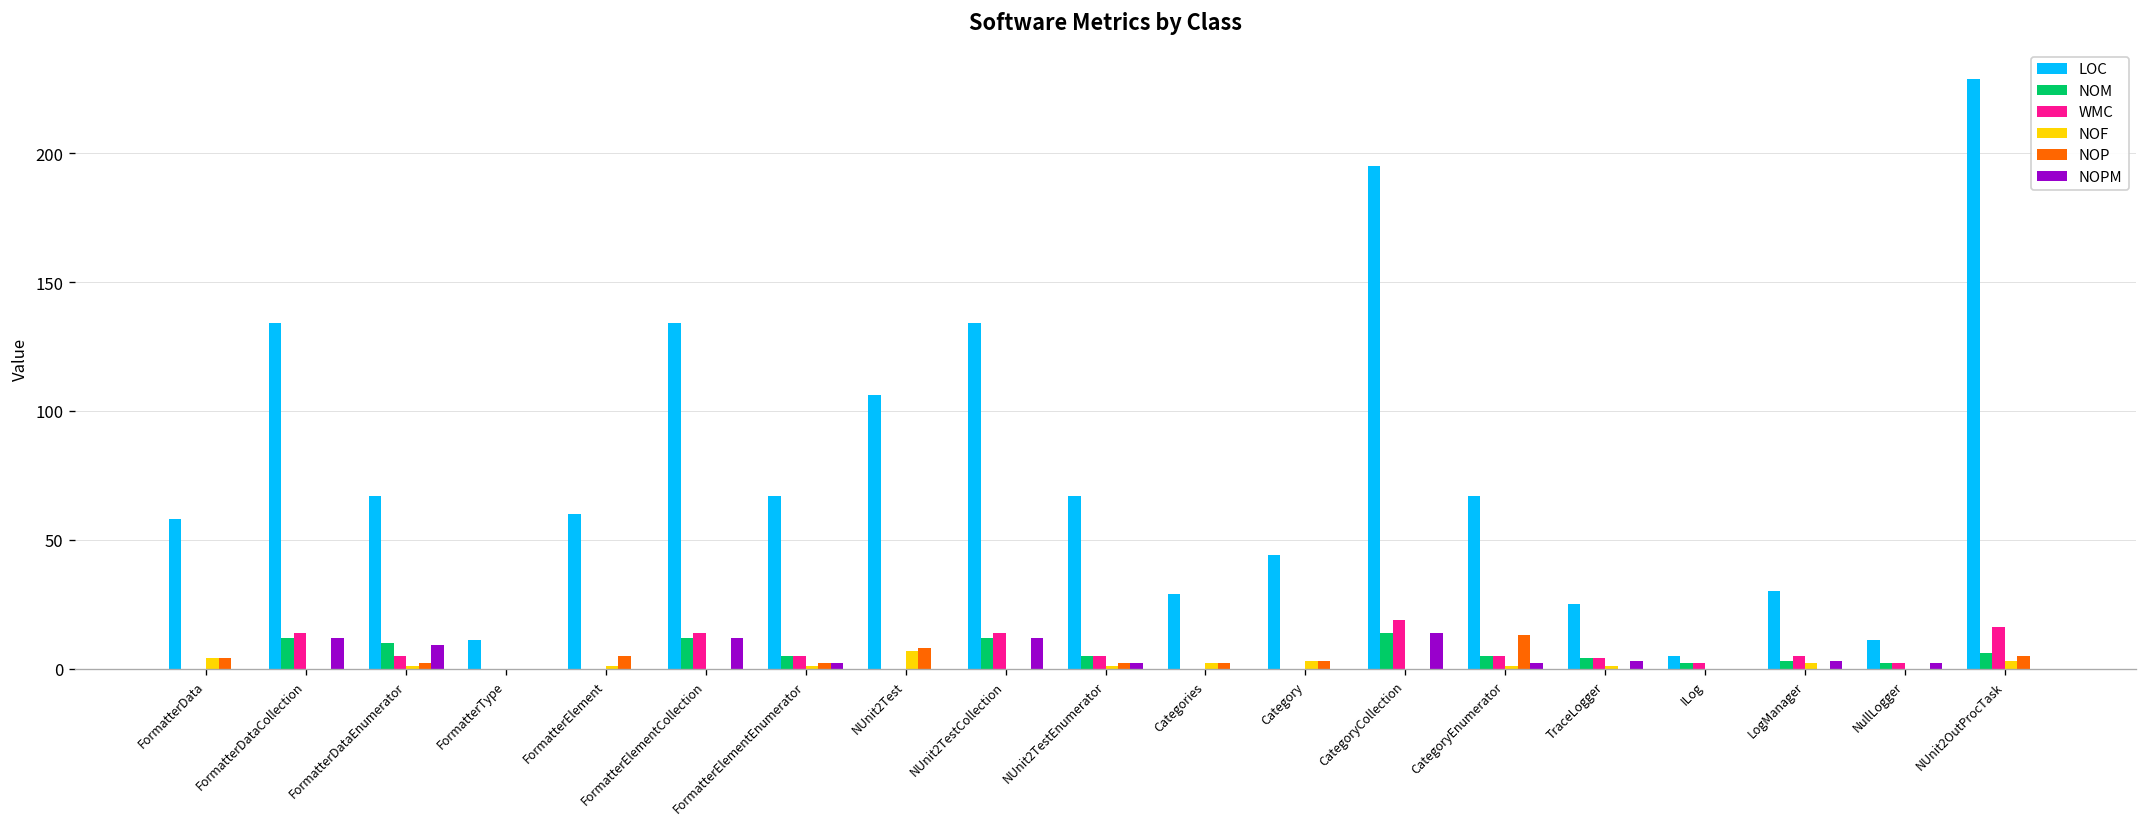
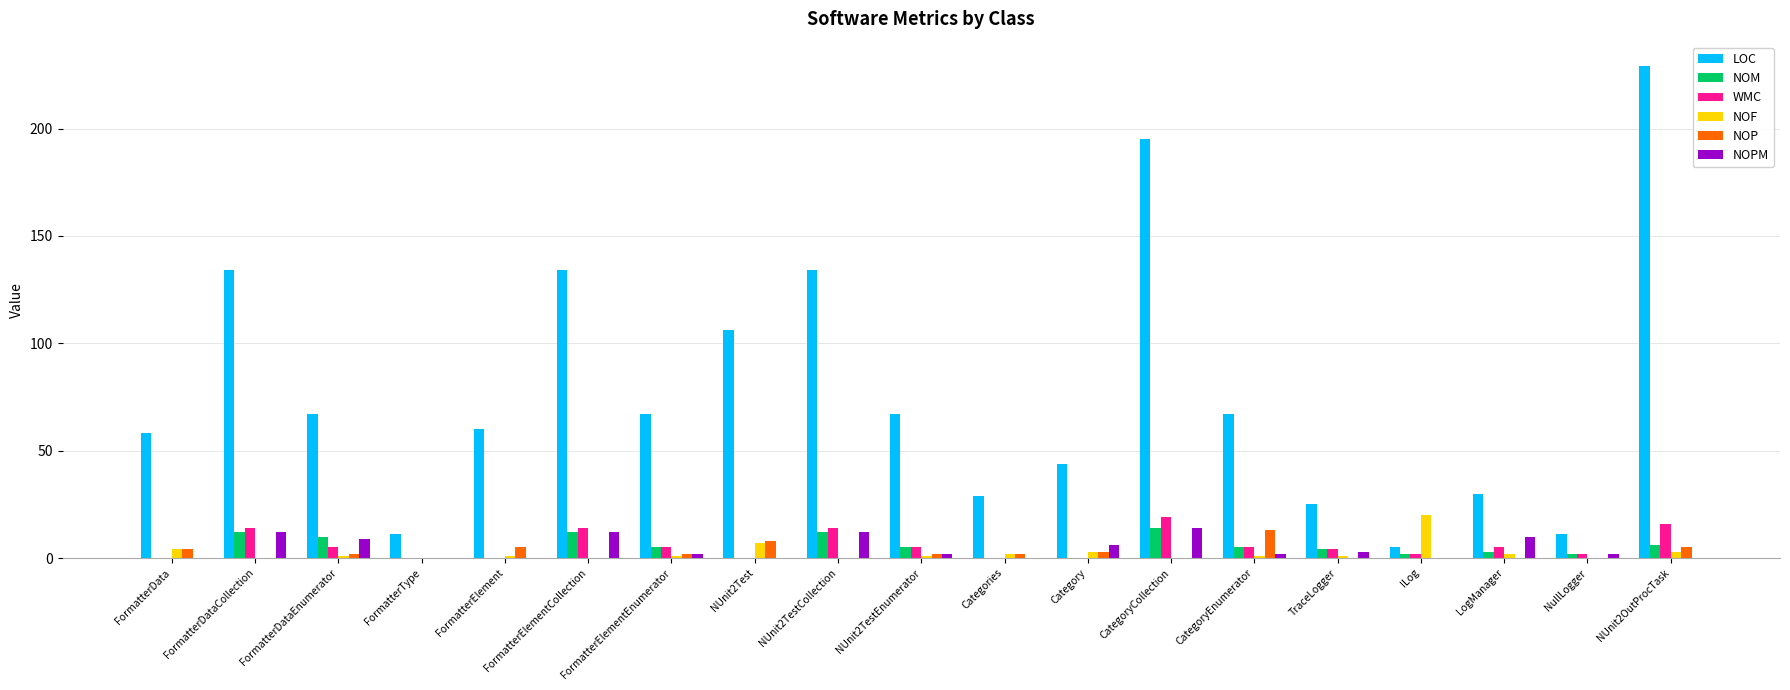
  {
    "LOC": {
      "FormatterData": 58,
      "FormatterDataCollection": 134,
      "FormatterDataEnumerator": 67,
      "FormatterType": 11,
      "FormatterElement": 60,
      "FormatterElementCollection": 134,
      "FormatterElementEnumerator": 67,
      "NUnit2Test": 106,
      "NUnit2TestCollection": 134,
      "NUnit2TestEnumerator": 67,
      "Categories": 29,
      "Category": 44,
      "CategoryCollection": 195,
      "CategoryEnumerator": 67,
      "TraceLogger": 25,
      "ILog": 5,
      "LogManager": 30,
      "NullLogger": 11,
      "NUnit2OutProcTask": 229
    },
    "NOM": {
      "FormatterData": 0,
      "FormatterDataCollection": 12,
      "FormatterDataEnumerator": 10,
      "FormatterType": 0,
      "FormatterElement": 0,
      "FormatterElementCollection": 12,
      "FormatterElementEnumerator": 5,
      "NUnit2Test": 0,
      "NUnit2TestCollection": 12,
      "NUnit2TestEnumerator": 5,
      "Categories": 0,
      "Category": 0,
      "CategoryCollection": 14,
      "CategoryEnumerator": 5,
      "TraceLogger": 4,
      "ILog": 2,
      "LogManager": 3,
      "NullLogger": 2,
      "NUnit2OutProcTask": 6
    },
    "WMC": {
      "FormatterData": 0,
      "FormatterDataCollection": 14,
      "FormatterDataEnumerator": 5,
      "FormatterType": 0,
      "FormatterElement": 0,
      "FormatterElementCollection": 14,
      "FormatterElementEnumerator": 5,
      "NUnit2Test": 0,
      "NUnit2TestCollection": 14,
      "NUnit2TestEnumerator": 5,
      "Categories": 0,
      "Category": 0,
      "CategoryCollection": 19,
      "CategoryEnumerator": 5,
      "TraceLogger": 4,
      "ILog": 2,
      "LogManager": 5,
      "NullLogger": 2,
      "NUnit2OutProcTask": 16
    },
    "NOF": {
      "FormatterData": 4,
      "FormatterDataCollection": 0,
      "FormatterType": 0,
      "FormatterElementCollection": 0,
      "NUnit2Test": 7,
      "NUnit2TestCollection": 0,
      "Categories": 2,
      "Category": 3,
      "CategoryCollection": 0,
-     "ILog": 0,
+     "ILog": 20,
      "LogManager": 2,
      "NullLogger": 0,
      "NUnit2OutProcTask": 3
    },
    "NOP": {
      "FormatterData": 4,
      "FormatterDataCollection": 0,
      "FormatterDataEnumerator": 2,
      "FormatterType": 0,
      "FormatterElement": 5,
      "FormatterElementCollection": 0,
      "FormatterElementEnumerator": 2,
      "NUnit2Test": 8,
      "NUnit2TestCollection": 0,
      "NUnit2TestEnumerator": 2,
      "Categories": 2,
      "Category": 3,
      "CategoryCollection": 0,
      "CategoryEnumerator": 13,
      "TraceLogger": 0,
      "ILog": 0,
      "LogManager": 0,
      "NullLogger": 0,
      "NUnit2OutProcTask": 5
    },
    "NOPM": {
      "FormatterData": 0,
      "FormatterDataCollection": 12,
      "FormatterDataEnumerator": 9,
      "FormatterType": 0,
      "FormatterElement": 0,
      "FormatterElementCollection": 12,
      "FormatterElementEnumerator": 2,
      "NUnit2Test": 0,
      "NUnit2TestCollection": 12,
      "NUnit2TestEnumerator": 2,
      "Categories": 0,
-     "Category": 0,
+     "Category": 6,
      "CategoryCollection": 14,
      "CategoryEnumerator": 2,
      "TraceLogger": 3,
      "ILog": 0,
-     "LogManager": 3,
+     "LogManager": 10,
      "NullLogger": 2,
      "NUnit2OutProcTask": 0
    }
  }
